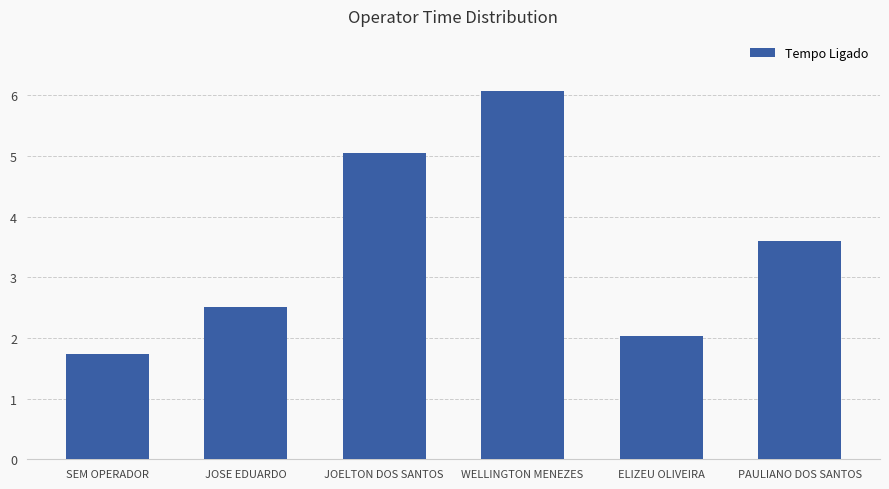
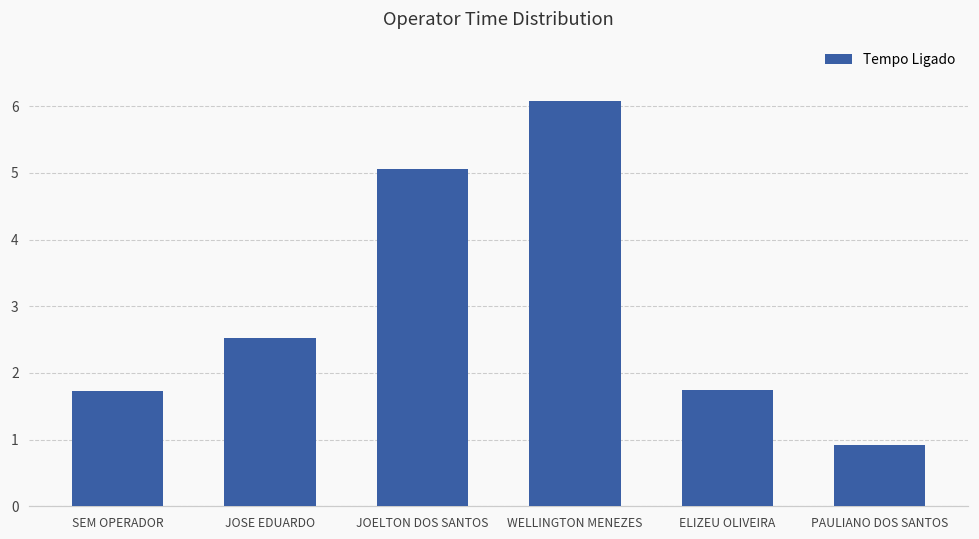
  {
    "SEM OPERADOR": 1.7,
    "JOSE EDUARDO": 2.5,
    "JOELTON DOS SANTOS": 5.1,
    "WELLINGTON MENEZES": 6.1,
-   "ELIZEU OLIVEIRA": 2.0,
-   "PAULIANO DOS SANTOS": 3.6
+   "ELIZEU OLIVEIRA": 1.7,
+   "PAULIANO DOS SANTOS": 0.9
  }
